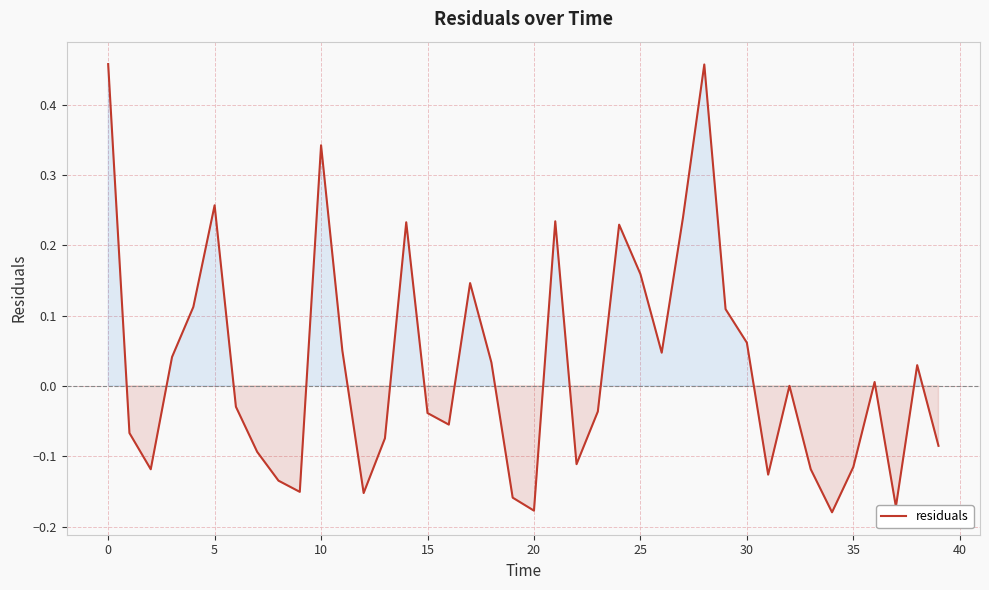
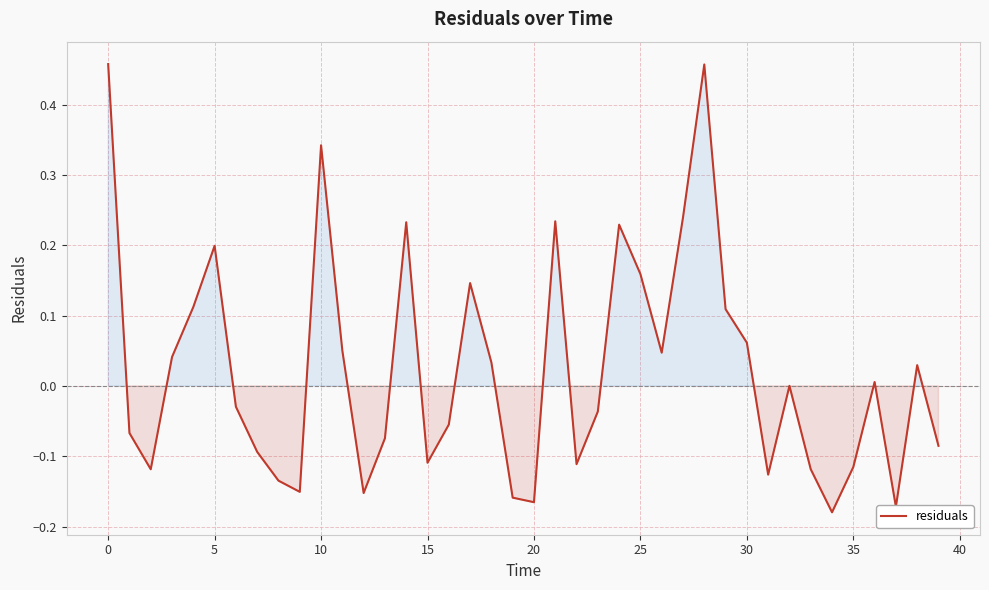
  {
    "0": 0.46,
-   "5": 0.26,
+   "5": 0.20,
    "10": 0.34,
-   "15": -0.04,
-   "20": -0.18,
+   "15": -0.11,
+   "20": -0.17,
    "25": 0.16,
    "30": 0.06,
    "35": -0.12
  }
